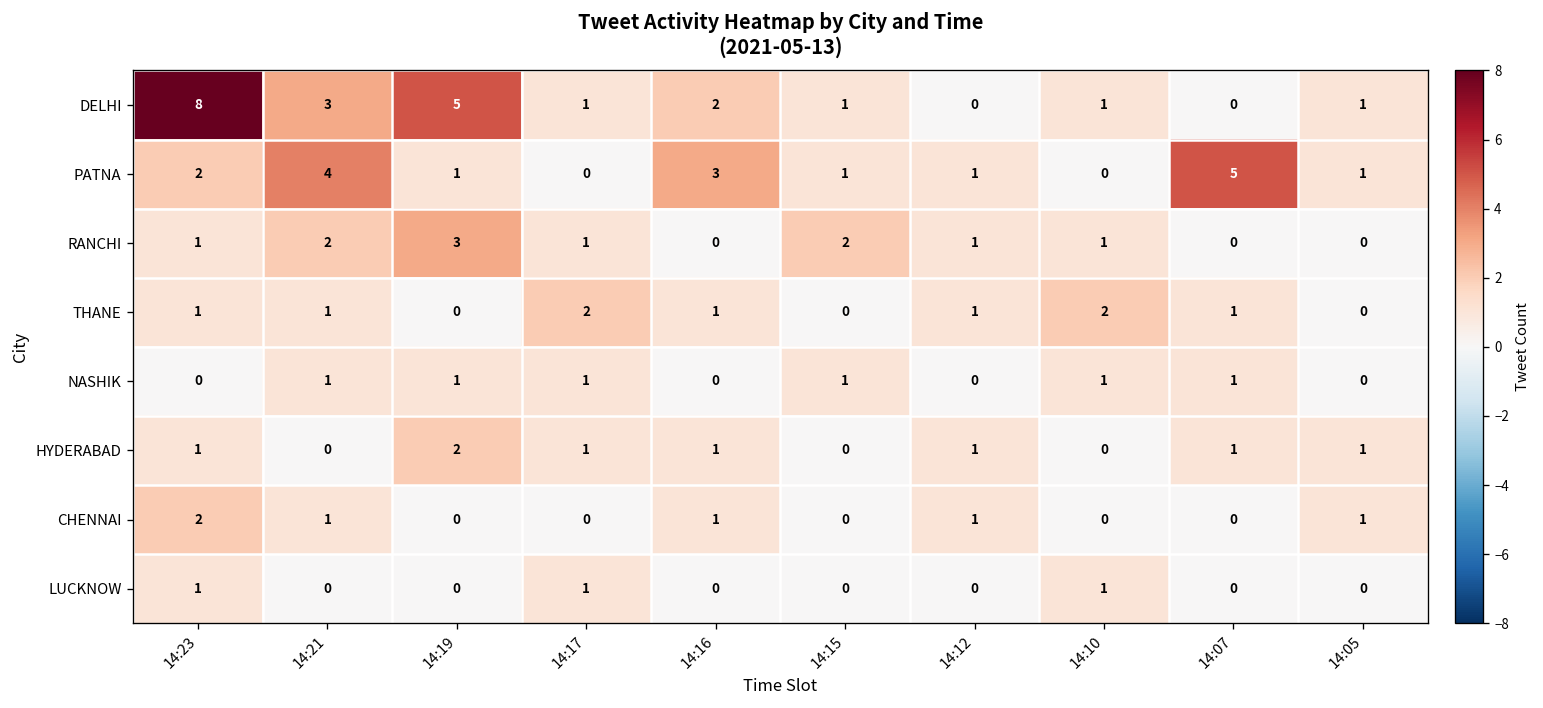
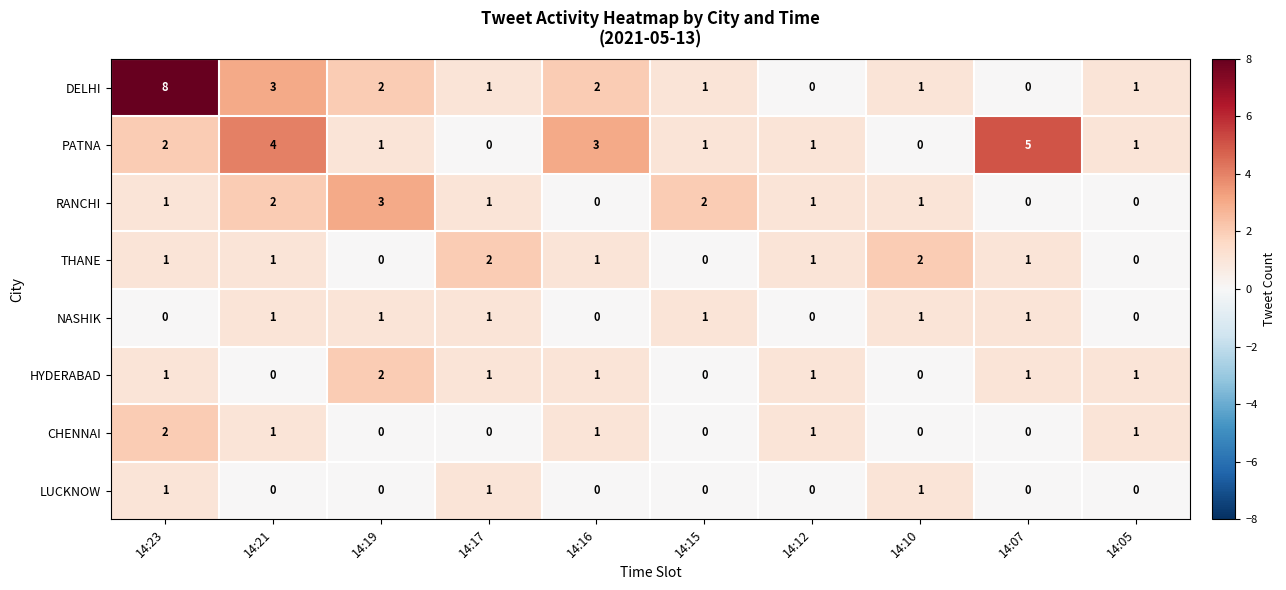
  {
    "DELHI": {
      "14:23": 8,
      "14:21": 3,
-     "14:19": 5,
+     "14:19": 2,
      "14:17": 1,
      "14:16": 2,
      "14:15": 1,
      "14:12": 0,
      "14:10": 1,
      "14:07": 0,
      "14:05": 1
    },
    "PATNA": {
      "14:23": 2,
      "14:21": 4,
      "14:19": 1,
      "14:17": 0,
      "14:16": 3,
      "14:15": 1,
      "14:12": 1,
      "14:10": 0,
      "14:07": 5,
      "14:05": 1
    },
    "RANCHI": {
      "14:23": 1,
      "14:21": 2,
      "14:19": 3,
      "14:17": 1,
      "14:16": 0,
      "14:15": 2,
      "14:12": 1,
      "14:10": 1,
      "14:07": 0,
      "14:05": 0
    },
    "THANE": {
      "14:23": 1,
      "14:21": 1,
      "14:19": 0,
      "14:17": 2,
      "14:16": 1,
      "14:15": 0,
      "14:12": 1,
      "14:10": 2,
      "14:07": 1,
      "14:05": 0
    },
    "NASHIK": {
      "14:23": 0,
      "14:21": 1,
      "14:19": 1,
      "14:17": 1,
      "14:16": 0,
      "14:15": 1,
      "14:12": 0,
      "14:10": 1,
      "14:07": 1,
      "14:05": 0
    },
    "HYDERABAD": {
      "14:23": 1,
      "14:21": 0,
      "14:19": 2,
      "14:17": 1,
      "14:16": 1,
      "14:15": 0,
      "14:12": 1,
      "14:10": 0,
      "14:07": 1,
      "14:05": 1
    },
    "CHENNAI": {
      "14:23": 2,
      "14:21": 1,
      "14:19": 0,
      "14:17": 0,
      "14:16": 1,
      "14:15": 0,
      "14:12": 1,
      "14:10": 0,
      "14:07": 0,
      "14:05": 1
    },
    "LUCKNOW": {
      "14:23": 1,
      "14:21": 0,
      "14:19": 0,
      "14:17": 1,
      "14:16": 0,
      "14:15": 0,
      "14:12": 0,
      "14:10": 1,
      "14:07": 0,
      "14:05": 0
    }
  }
